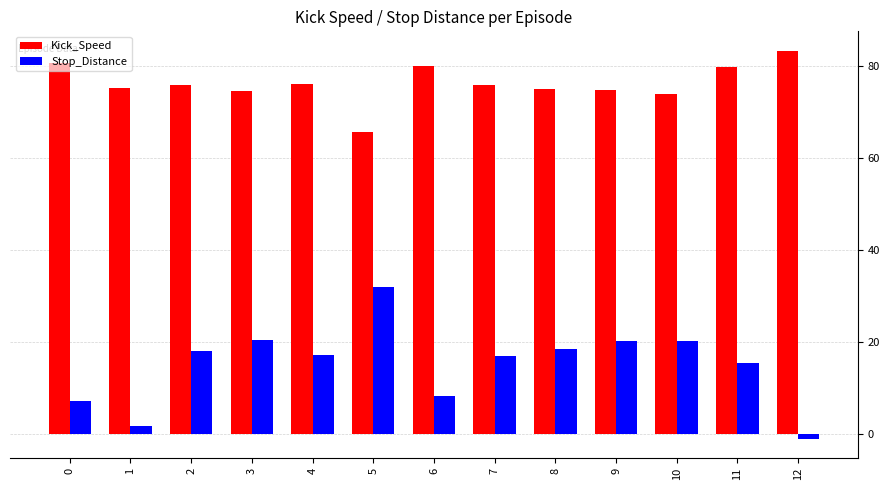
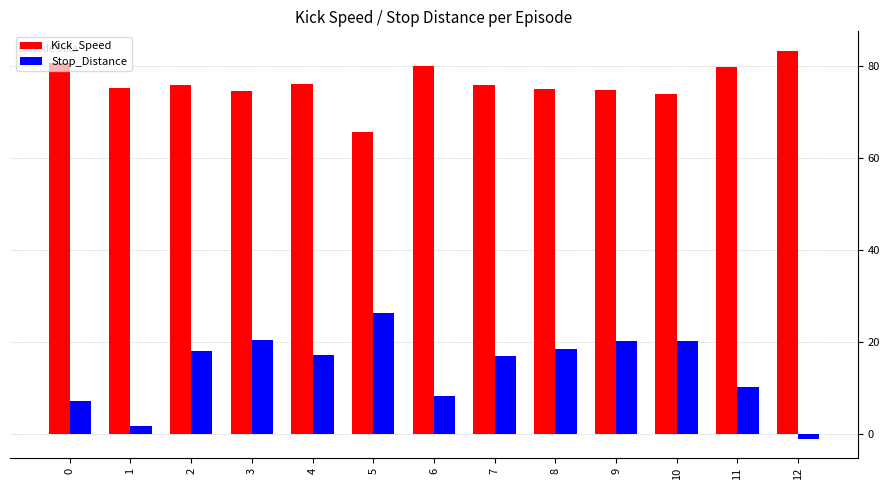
  {
    "Kick_Speed": {
      "1": 75,
      "2": 76,
      "3": 75,
      "4": 76,
      "5": 66,
      "6": 80,
      "7": 76,
      "8": 75,
      "9": 75,
      "10": 74,
      "11": 80,
      "12": 83
    },
    "Stop_Distance": {
      "0": 7,
      "1": 2,
      "2": 18,
      "3": 21,
      "4": 17,
-     "5": 32,
+     "5": 26,
      "6": 8,
      "7": 17,
      "8": 18,
      "9": 20,
      "10": 20,
-     "11": 15,
+     "11": 10,
      "12": -1
    }
  }
